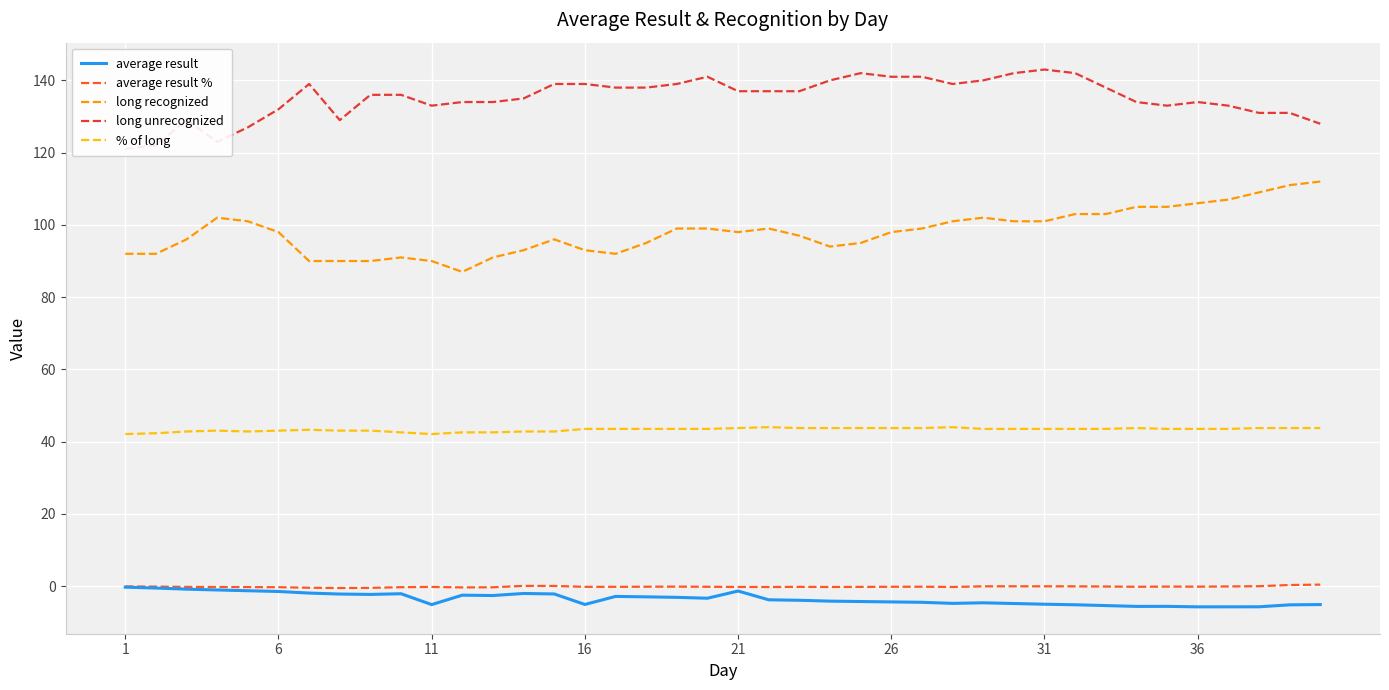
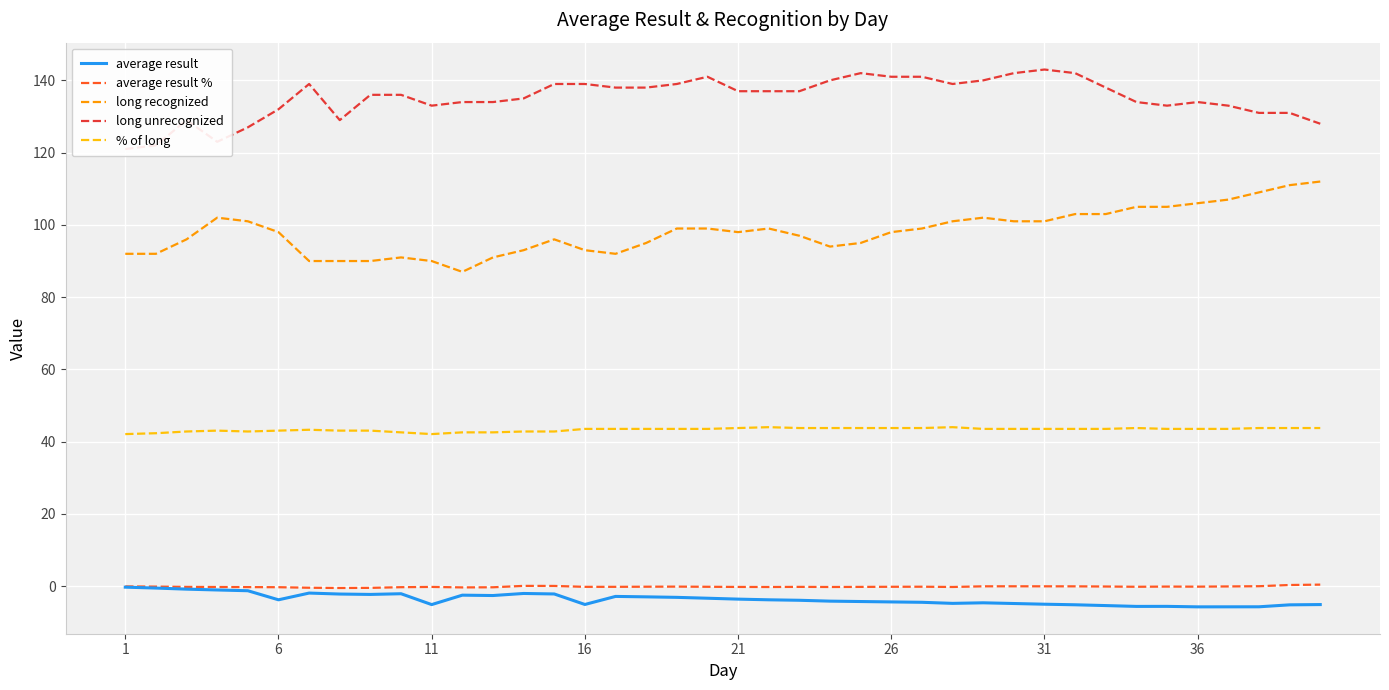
  {
    "average result": {
-     "6": -1,
+     "6": -4,
      "11": -5,
      "16": -5,
-     "21": -1,
+     "21": -4,
      "26": -4,
      "31": -5,
      "36": -6
    }
  }
